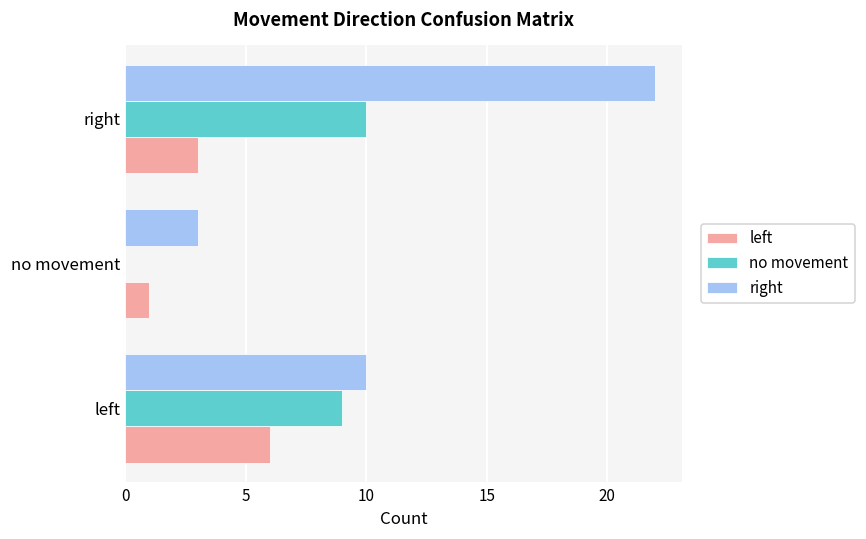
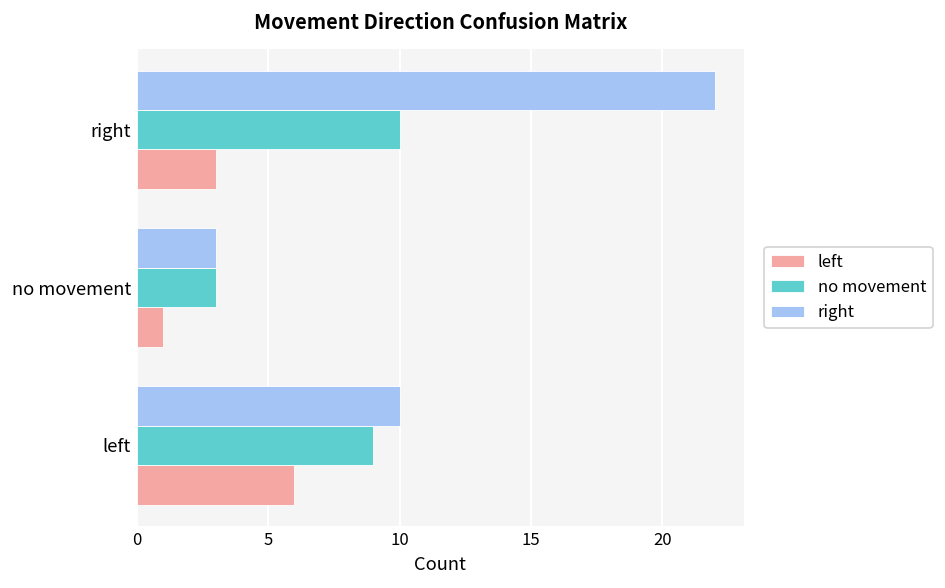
  {
    "left": {
      "right": 3,
      "no movement": 1,
      "left": 6
    },
    "no movement": {
      "right": 10,
-     "no movement": 0,
+     "no movement": 3,
      "left": 9
    },
    "right": {
      "right": 22,
      "no movement": 3,
      "left": 10
    }
  }
